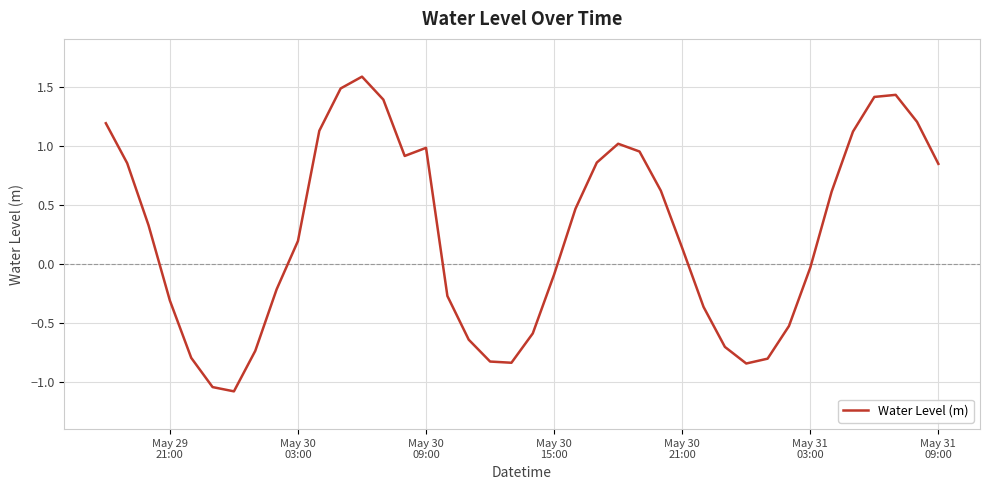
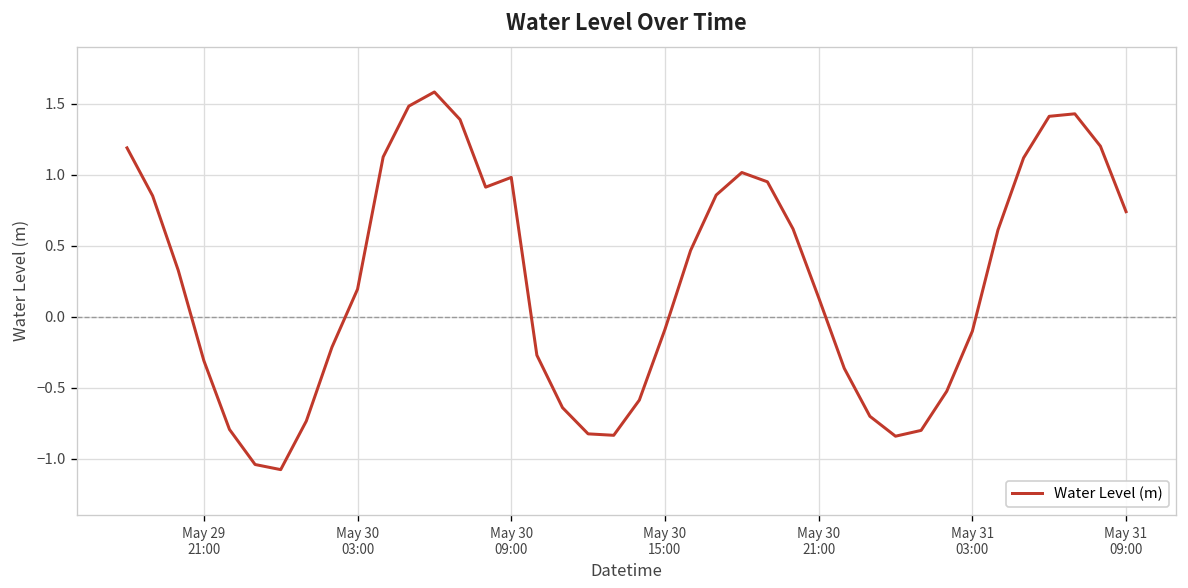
  {
    "May 29 21:00": -0.31,
    "May 30 03:00": 0.20,
    "May 30 09:00": 0.98,
    "May 30 15:00": -0.09,
    "May 30 21:00": 0.14,
-   "May 31 03:00": -0.03,
-   "May 31 09:00": 0.85
+   "May 31 03:00": -0.10,
+   "May 31 09:00": 0.74
  }
